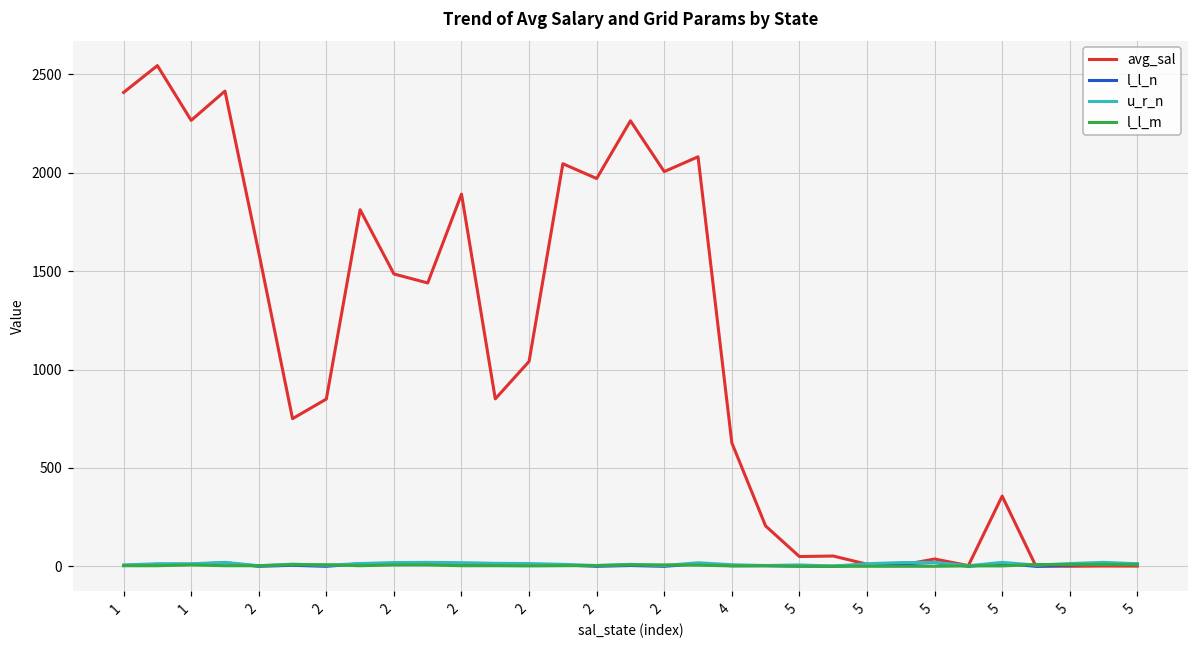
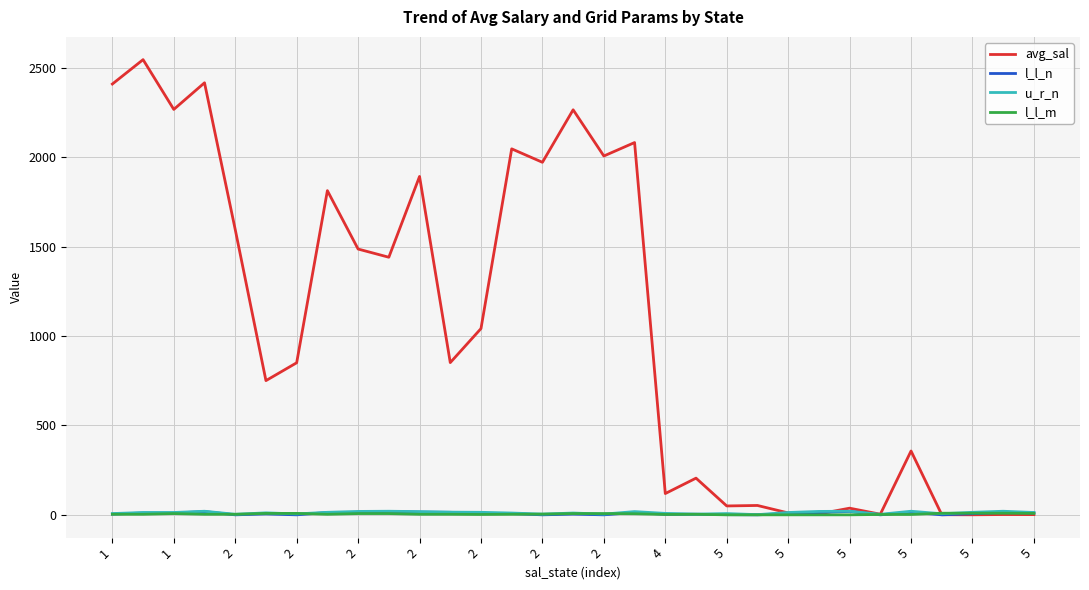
  {
    "avg_sal": {
-     "4": 630
+     "4": 120
    }
  }
